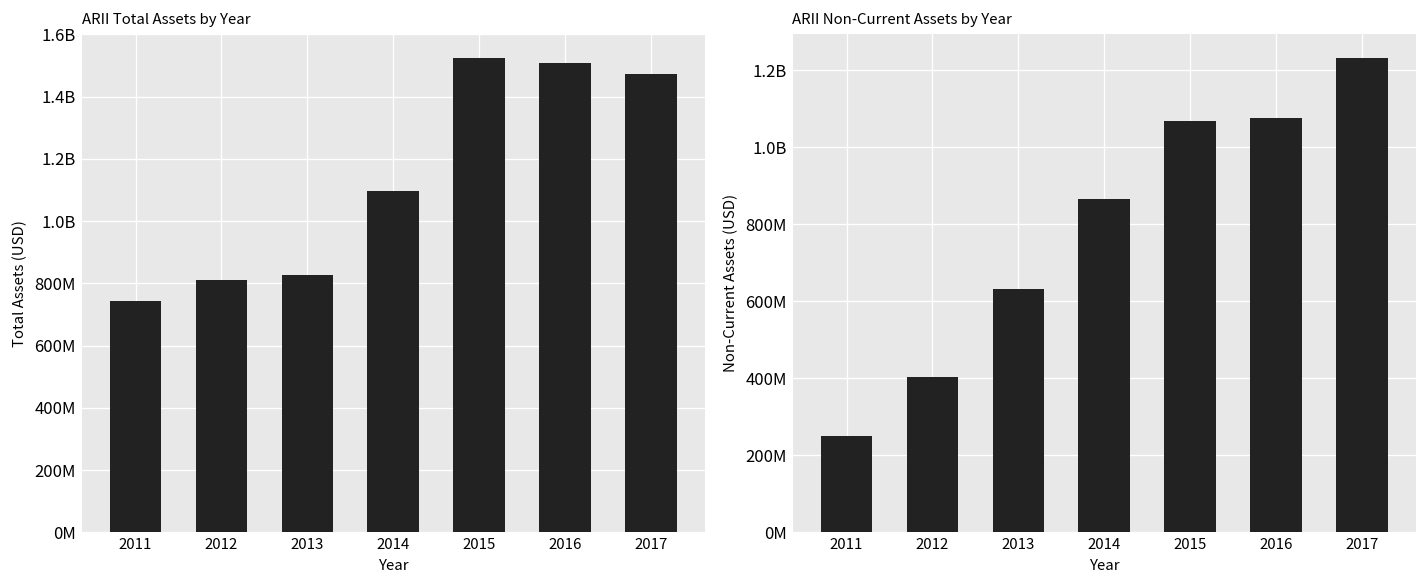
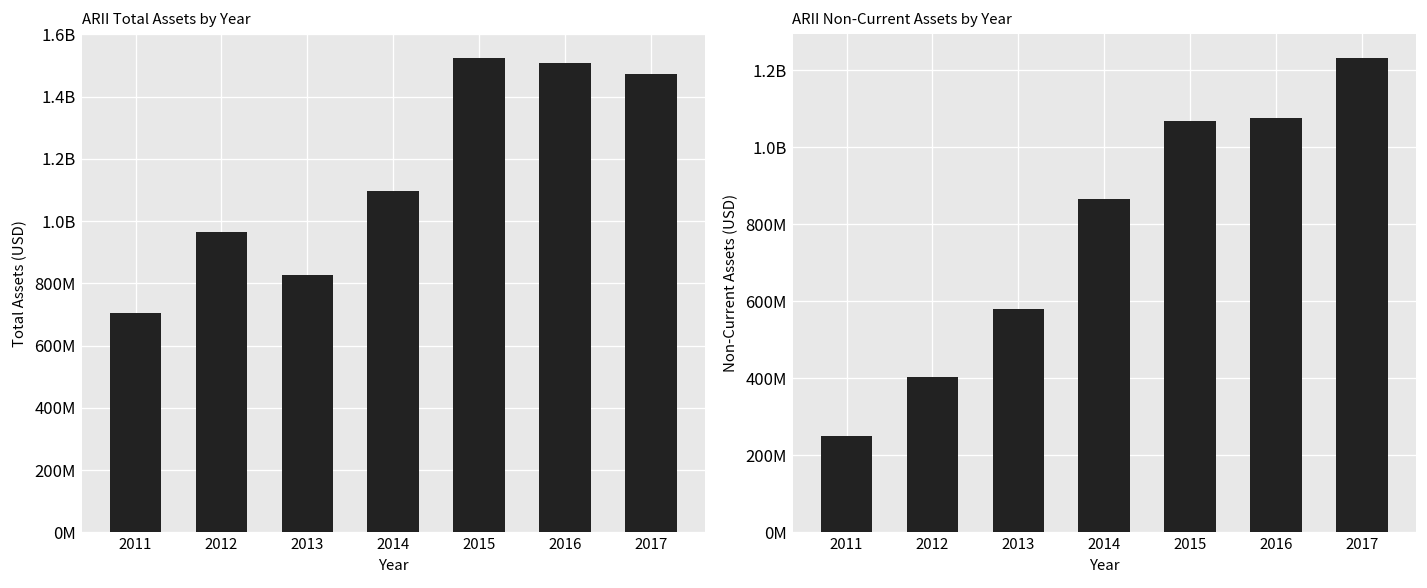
  {
    "ARII Total Assets by Year": {
-     "2011": 740000000,
-     "2012": 810000000,
+     "2011": 700000000,
+     "2012": 970000000,
      "2013": 830000000,
      "2014": 1100000000,
      "2015": 1530000000,
      "2016": 1510000000,
      "2017": 1470000000
    },
    "ARII Non-Current Assets by Year": {
      "2011": 250000000,
      "2012": 400000000,
-     "2013": 630000000,
+     "2013": 580000000,
      "2014": 870000000,
      "2015": 1070000000,
      "2016": 1080000000,
      "2017": 1230000000
    }
  }
